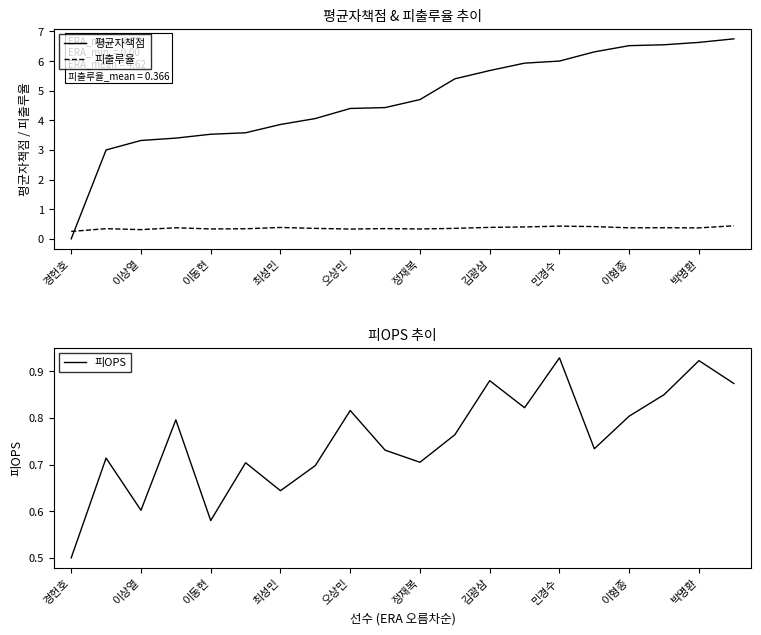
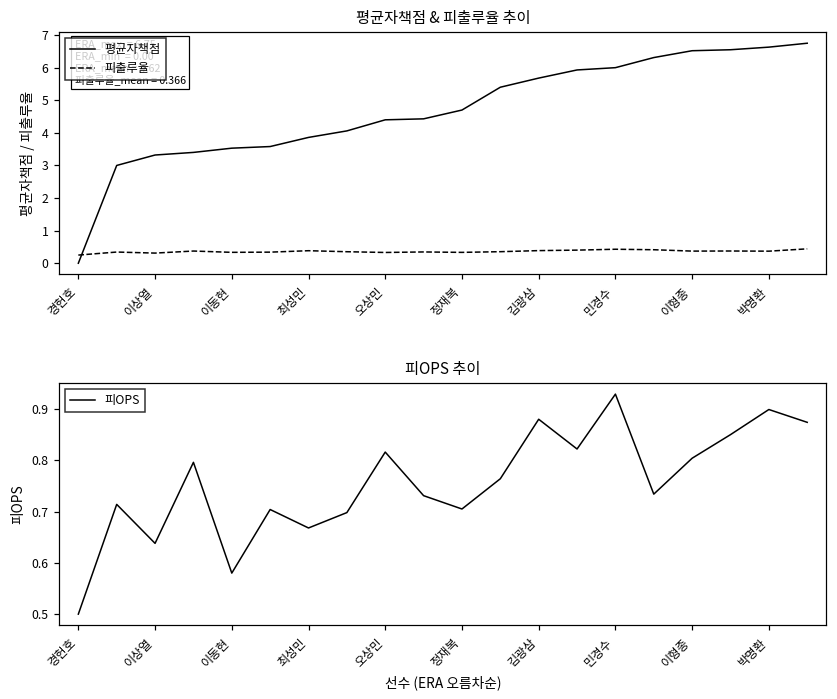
  {
    "피OPS 추이": {
      "경헌호": 0.50,
-     "이상열": 0.60,
+     "이상열": 0.64,
      "이동현": 0.58,
-     "최성민": 0.64,
+     "최성민": 0.67,
      "오상민": 0.82,
      "정재복": 0.71,
      "김광삼": 0.88,
      "민경수": 0.93,
      "이형종": 0.80,
-     "박명환": 0.92
+     "박명환": 0.90
    }
  }
